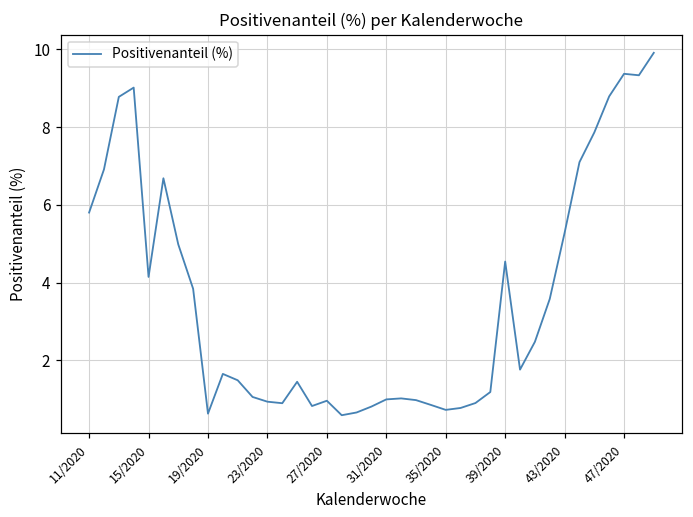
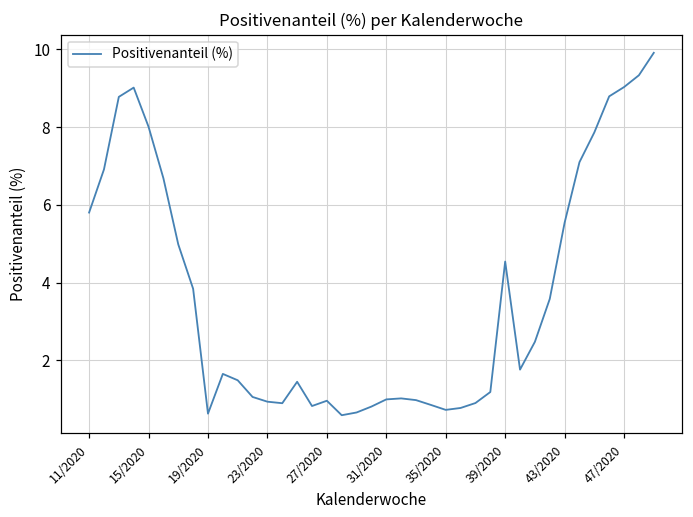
  {
    "11/2020": 5.8,
-   "15/2020": 4.1,
+   "15/2020": 8.0,
    "19/2020": 0.6,
    "23/2020": 0.9,
    "27/2020": 1.0,
    "31/2020": 1.0,
    "35/2020": 0.7,
    "39/2020": 4.5,
-   "43/2020": 5.3,
-   "47/2020": 9.4
+   "43/2020": 5.5,
+   "47/2020": 9.0
  }
